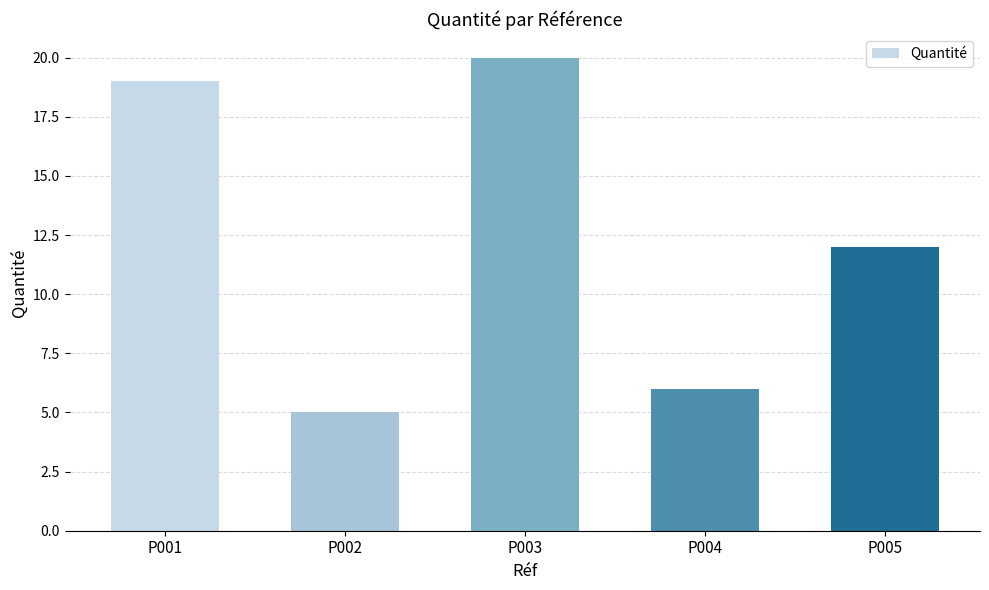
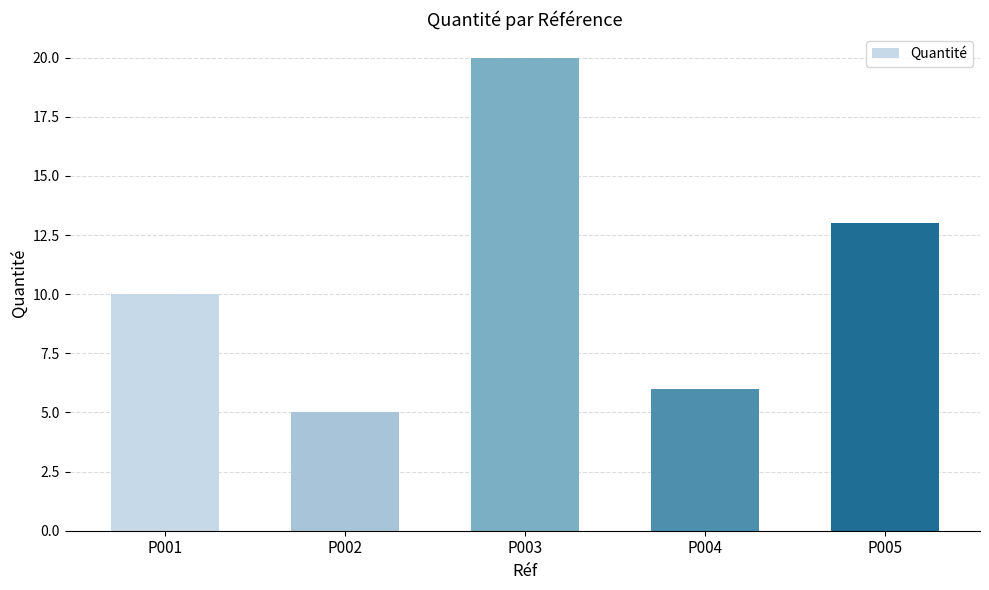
  {
-   "P001": 19,
+   "P001": 10,
    "P002": 5,
    "P003": 20,
    "P004": 6,
-   "P005": 12
+   "P005": 13
  }
